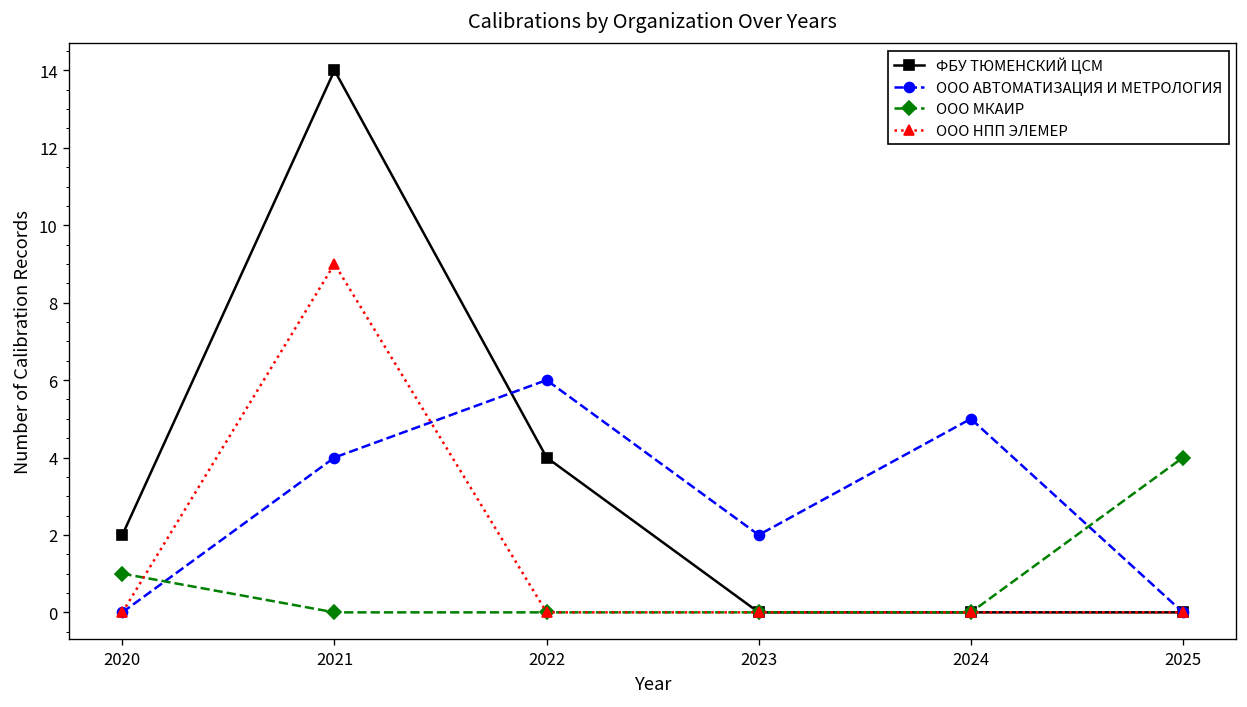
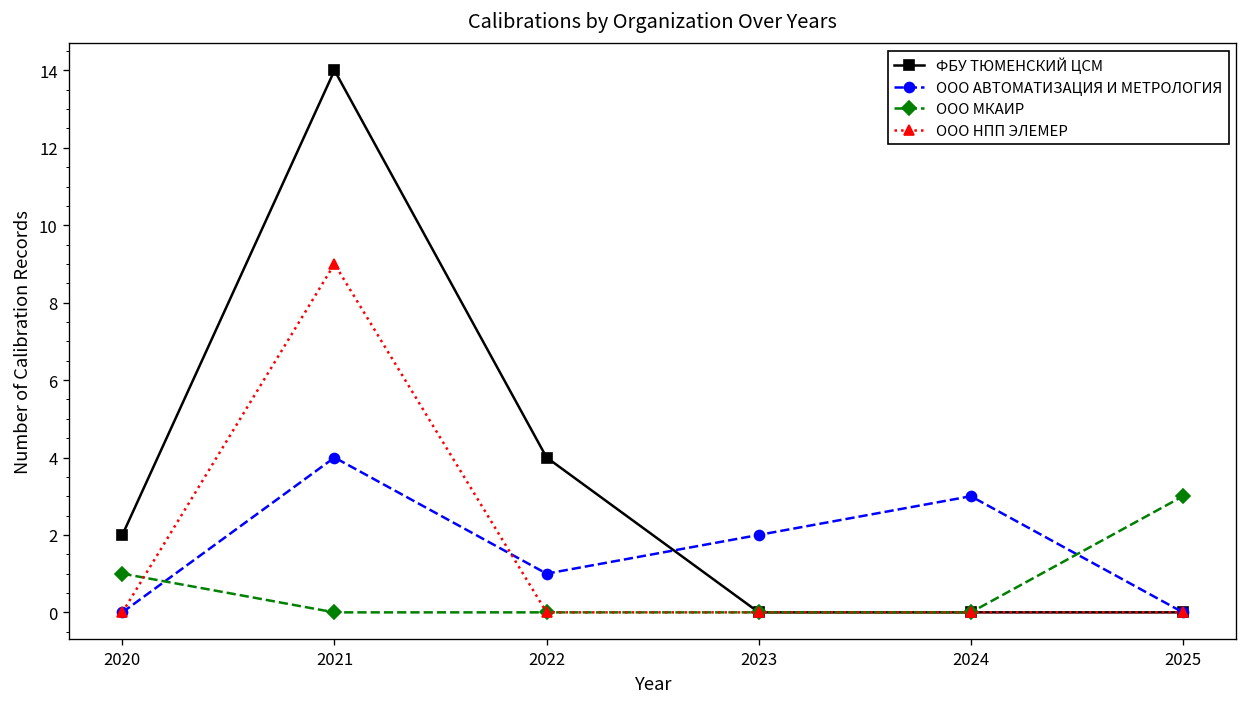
  {
    "ФБУ ТЮМЕНСКИЙ ЦСМ": {
      "2020": 2,
      "2021": 14,
      "2022": 4
    },
    "ООО АВТОМАТИЗАЦИЯ И МЕТРОЛОГИЯ": {
      "2021": 4,
-     "2022": 6,
+     "2022": 1,
      "2023": 2,
-     "2024": 5
+     "2024": 3
    },
    "ООО МКАИР": {
      "2020": 1,
      "2021": 0,
-     "2025": 4
+     "2025": 3
    },
    "ООО НПП ЭЛЕМЕР": {
      "2021": 9
    }
  }
